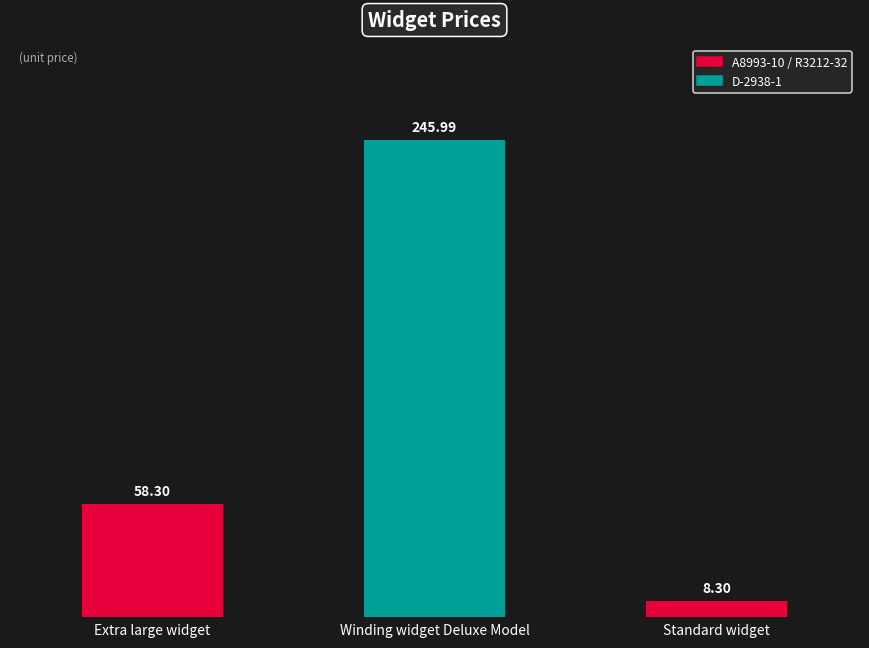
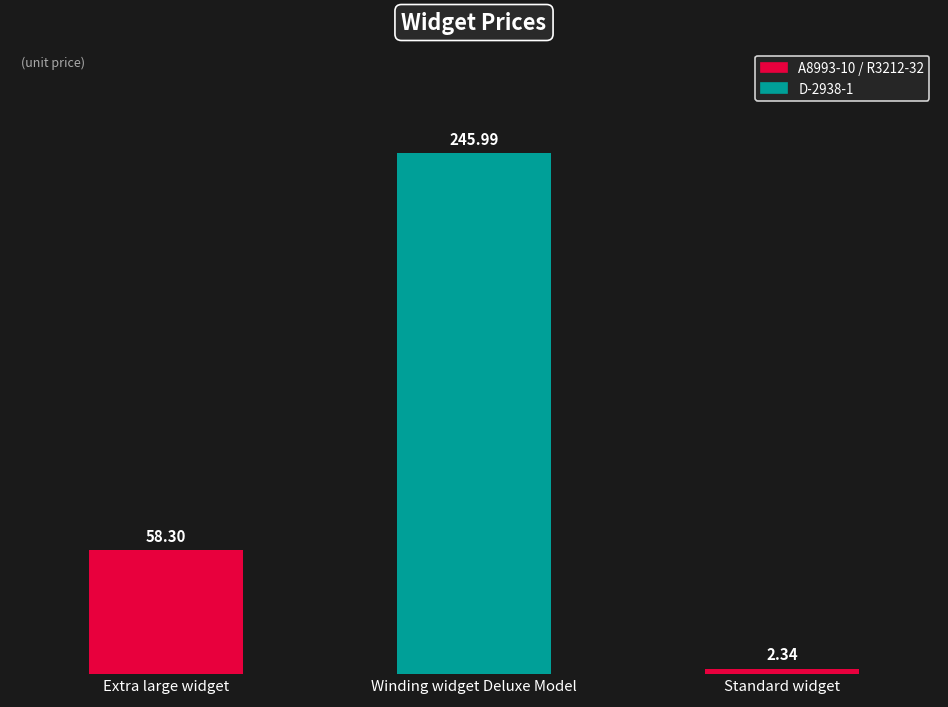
  {
    "Extra large widget": 58.30,
    "Winding widget Deluxe Model": 245.99,
-   "Standard widget": 8.30
+   "Standard widget": 2.34
  }
